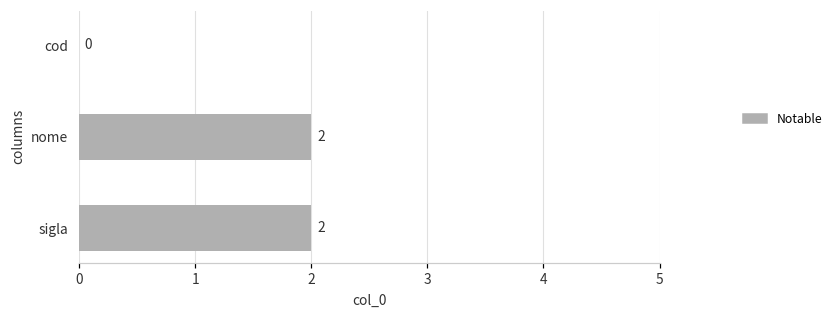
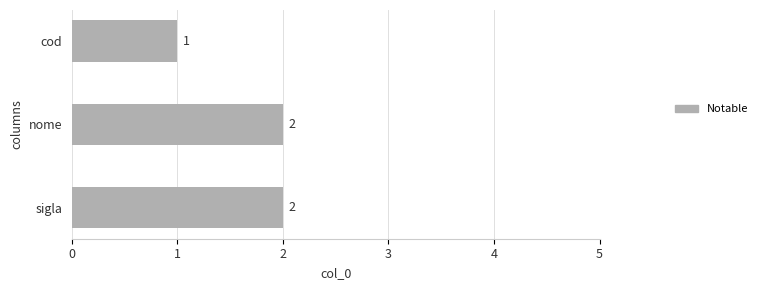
  {
-   "cod": 0,
+   "cod": 1,
    "nome": 2,
    "sigla": 2
  }
